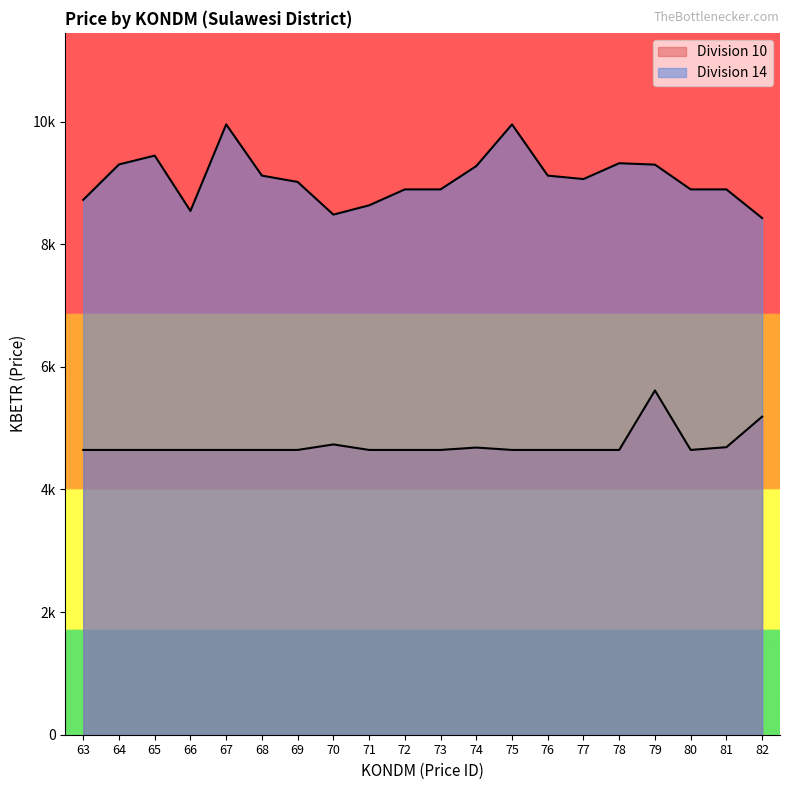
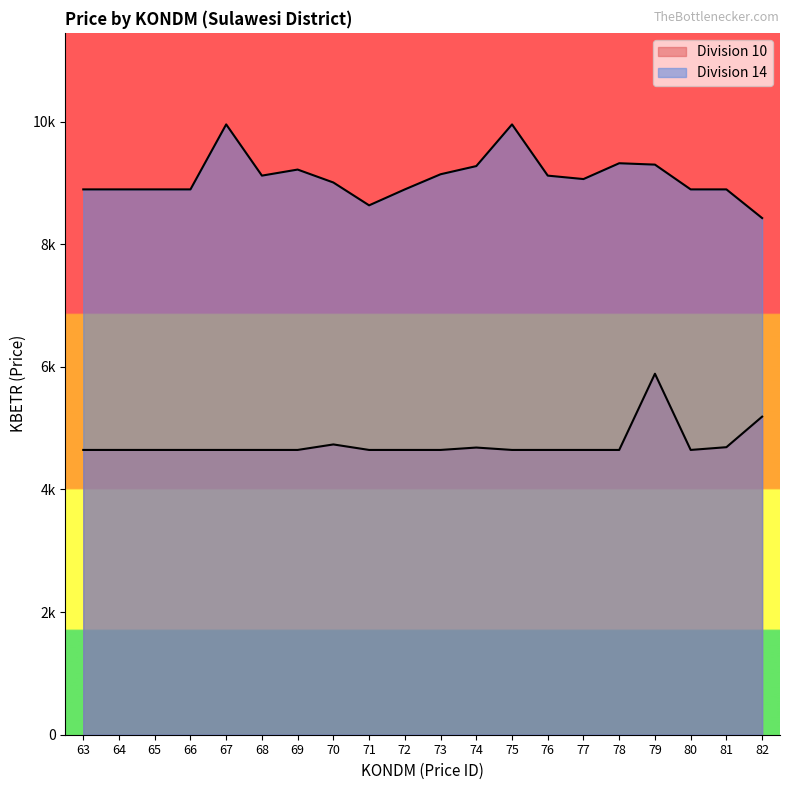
  {
    "Division 10": {
      "63": 4600,
      "64": 4600,
      "65": 4600,
      "66": 4600,
      "67": 4600,
      "68": 4600,
      "69": 4600,
      "70": 4700,
      "71": 4600,
      "72": 4600,
      "73": 4600,
      "74": 4700,
      "75": 4600,
      "76": 4600,
      "77": 4600,
      "78": 4600,
-     "79": 5600,
+     "79": 5900,
      "80": 4600,
      "81": 4700,
      "82": 5200
    },
    "Division 14": {
-     "63": 8700,
-     "64": 9300,
-     "65": 9400,
-     "66": 8500,
+     "63": 8900,
+     "64": 8900,
+     "65": 8900,
+     "66": 8900,
      "67": 10000,
      "68": 9100,
-     "69": 9000,
-     "70": 8500,
+     "69": 9200,
+     "70": 9000,
      "71": 8600,
      "72": 8900,
-     "73": 8900,
+     "73": 9100,
      "74": 9300,
      "75": 10000,
      "76": 9100,
      "77": 9100,
      "78": 9300,
      "79": 9300,
      "80": 8900,
      "81": 8900,
      "82": 8400
    }
  }
